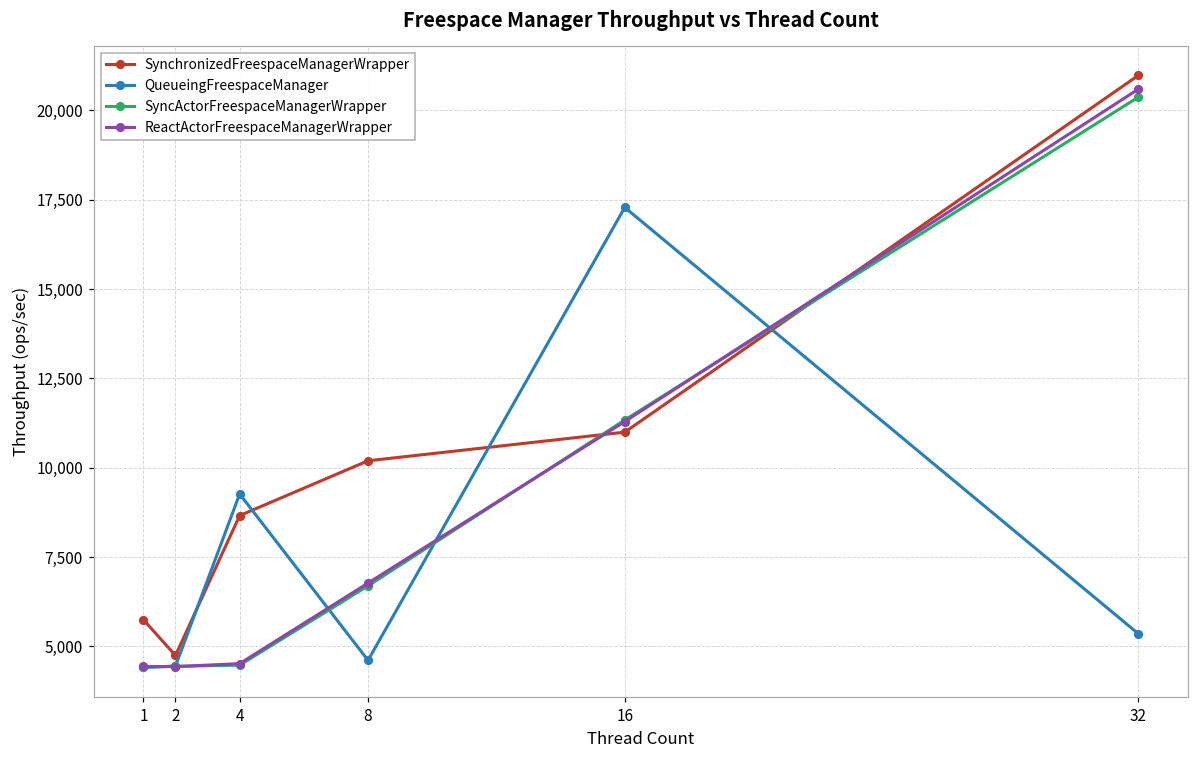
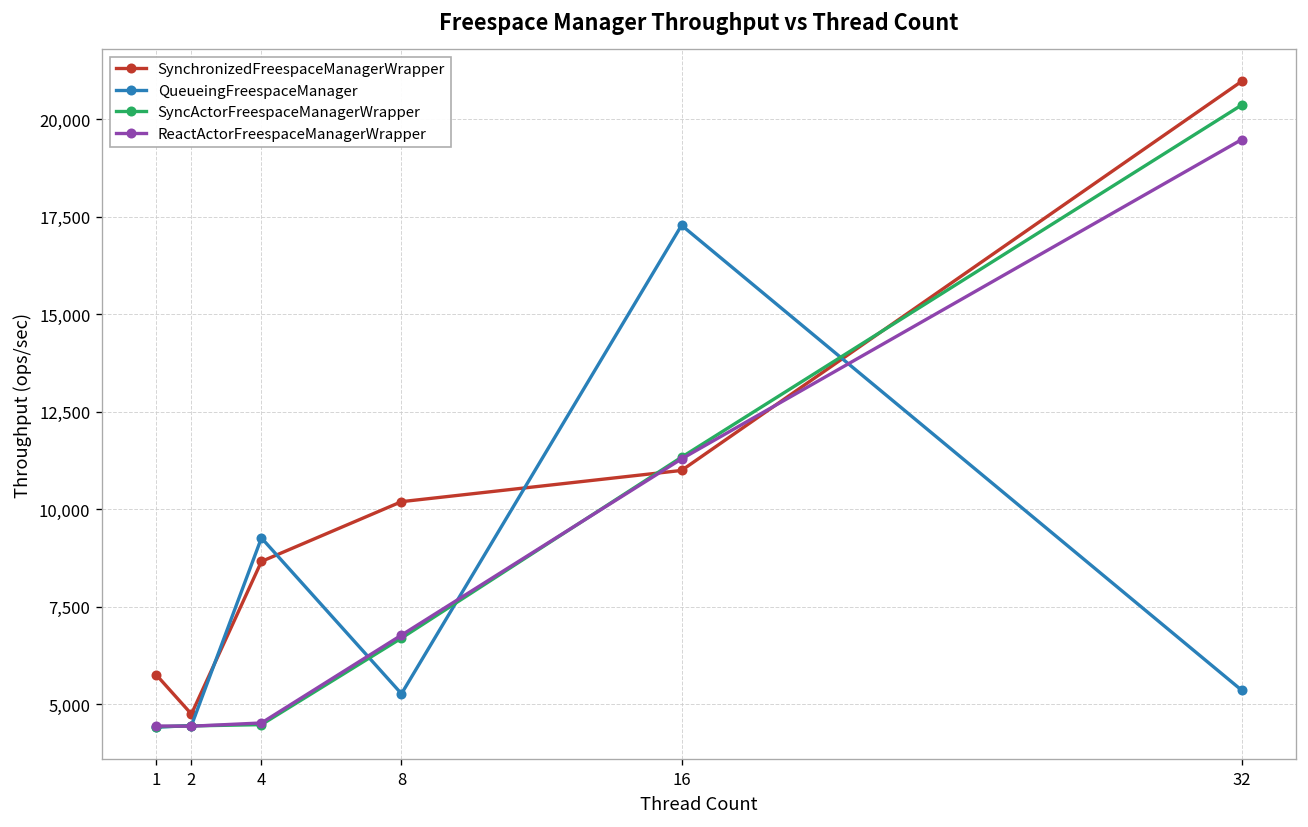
  {
    "SynchronizedFreespaceManagerWrapper": {
      "1": "5,700",
      "2": "4,700",
      "4": "8,700",
      "8": "10,200",
      "16": "11,000",
      "32": "21,000"
    },
    "QueueingFreespaceManager": {
      "4": "9,300",
-     "8": "4,600",
+     "8": "5,300",
      "16": "17,300",
      "32": "5,400"
    },
    "SyncActorFreespaceManagerWrapper": {
      "32": "20,400"
    },
    "ReactActorFreespaceManagerWrapper": {
-     "32": "20,600"
+     "32": "19,500"
    }
  }
